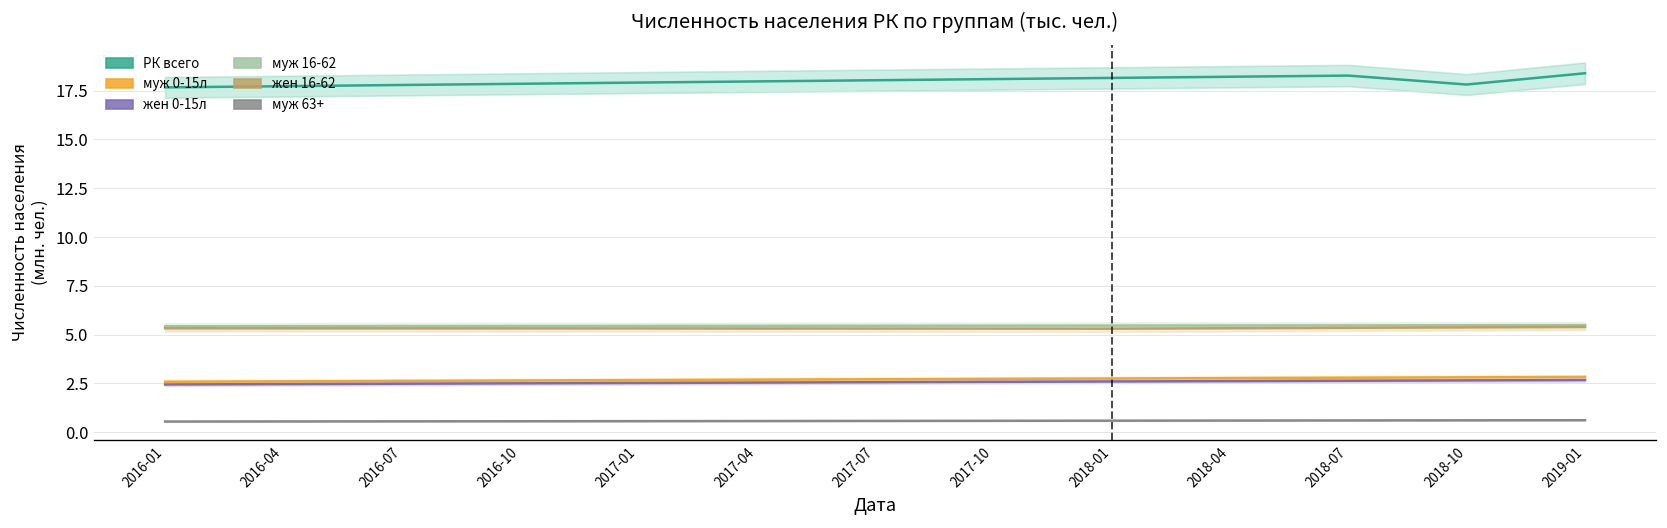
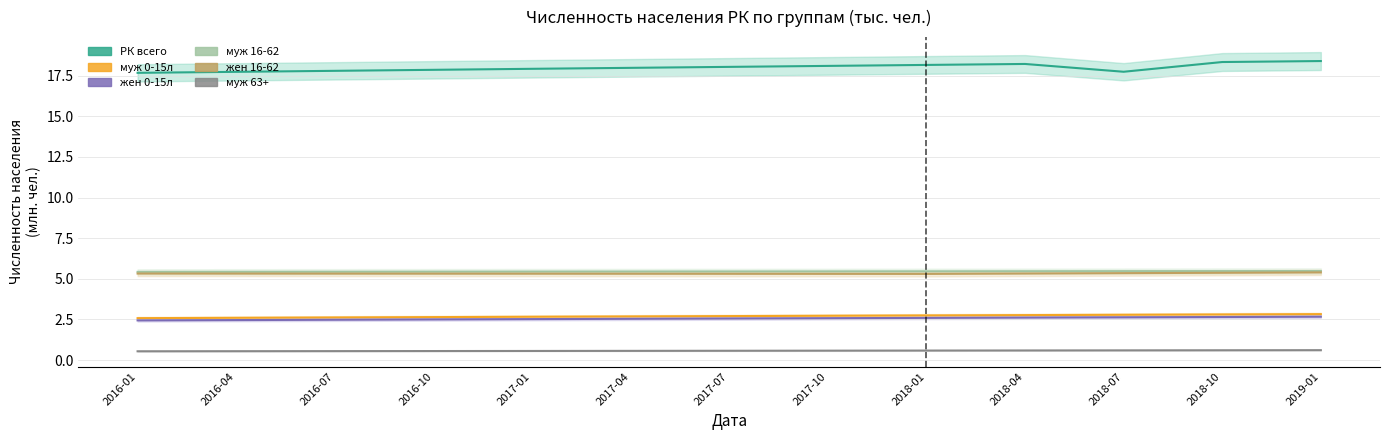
  {
    "РК всего": {
      "2016-01": 17.7,
      "2016-04": 17.7,
      "2016-07": 17.8,
      "2016-10": 17.9,
      "2017-01": 17.9,
      "2017-04": 18.0,
      "2017-07": 18.0,
      "2017-10": 18.1,
      "2018-01": 18.2,
      "2018-04": 18.2,
-     "2018-07": 18.3,
-     "2018-10": 17.8,
+     "2018-07": 17.7,
+     "2018-10": 18.3,
      "2019-01": 18.4
    },
    "жен 16-62": {
      "2018-01": 5.3
    }
  }
